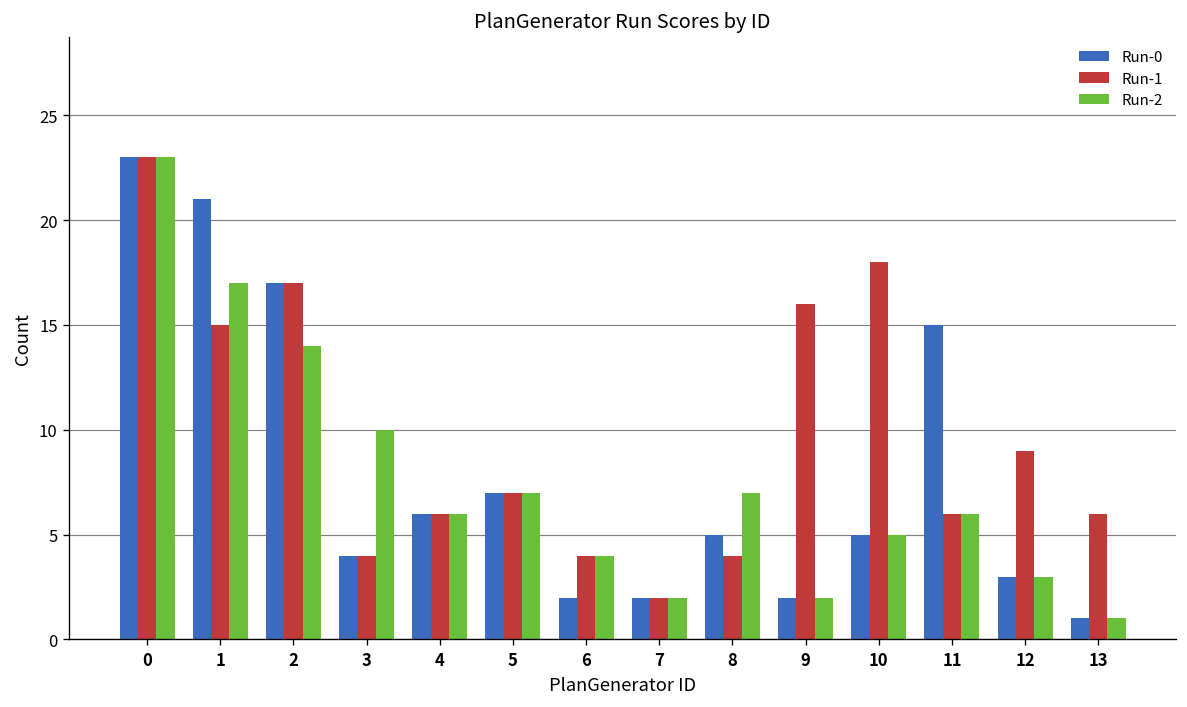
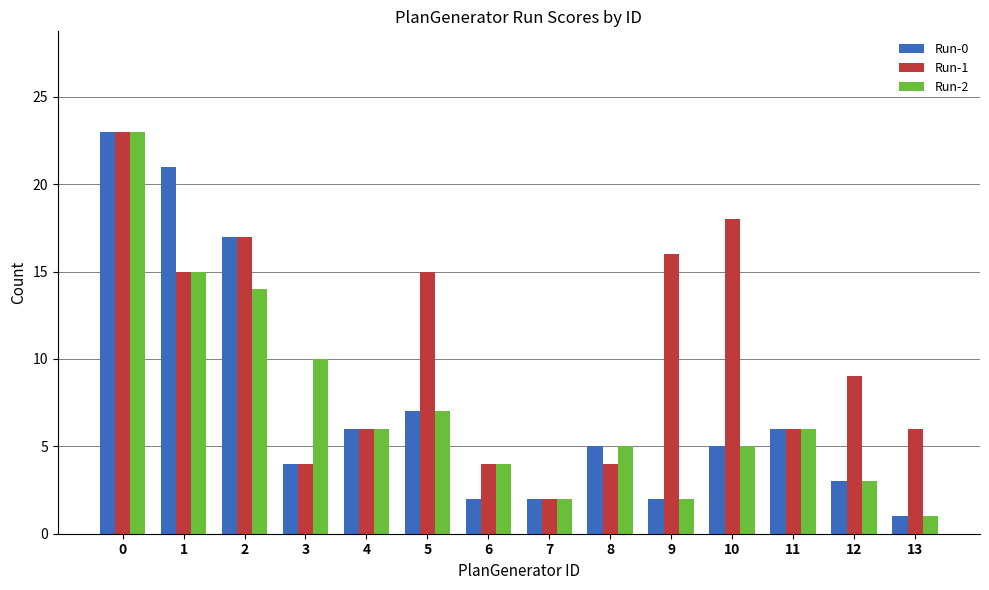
  {
    "Run-0": {
      "0": 23,
      "1": 21,
      "2": 17,
      "3": 4,
      "4": 6,
      "5": 7,
      "6": 2,
      "7": 2,
      "8": 5,
      "9": 2,
      "10": 5,
-     "11": 15,
+     "11": 6,
      "12": 3,
      "13": 1
    },
    "Run-1": {
      "0": 23,
      "1": 15,
      "2": 17,
      "3": 4,
      "4": 6,
-     "5": 7,
+     "5": 15,
      "6": 4,
      "7": 2,
      "8": 4,
      "9": 16,
      "10": 18,
      "11": 6,
      "12": 9,
      "13": 6
    },
    "Run-2": {
      "0": 23,
-     "1": 17,
+     "1": 15,
      "2": 14,
      "3": 10,
      "4": 6,
      "5": 7,
      "6": 4,
      "7": 2,
-     "8": 7,
+     "8": 5,
      "9": 2,
      "10": 5,
      "11": 6,
      "12": 3,
      "13": 1
    }
  }
